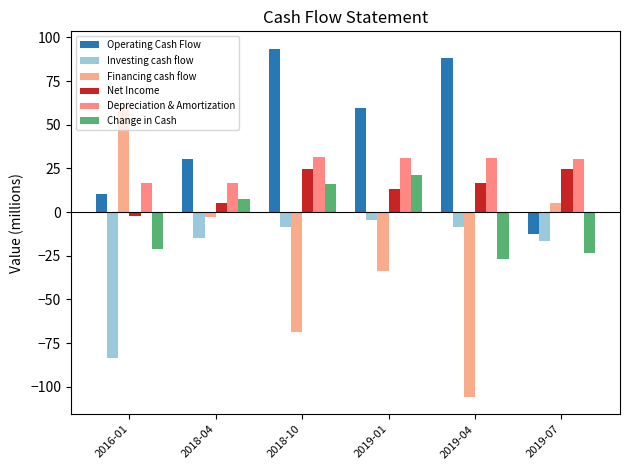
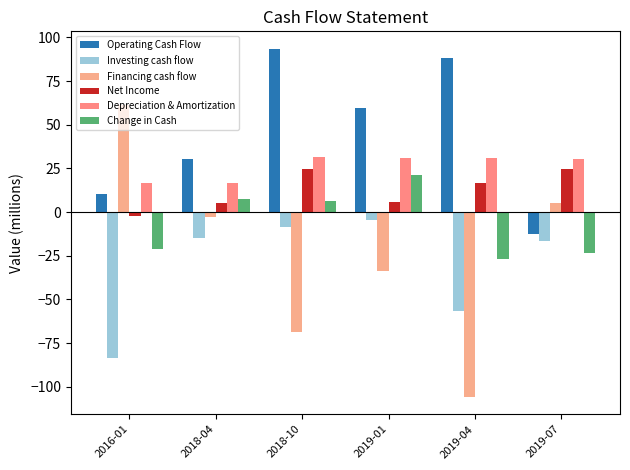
  {
    "Operating Cash Flow": {
      "2016-01": 10,
      "2018-04": 31,
      "2018-10": 93,
      "2019-01": 60,
      "2019-04": 88,
      "2019-07": -12
    },
    "Investing cash flow": {
      "2016-01": -84,
      "2018-04": -15,
      "2018-10": -8,
      "2019-01": -5,
-     "2019-04": -8,
+     "2019-04": -57,
      "2019-07": -16
    },
    "Net Income": {
      "2016-01": -2,
      "2018-04": 5,
      "2018-10": 25,
-     "2019-01": 13,
+     "2019-01": 6,
      "2019-04": 17,
      "2019-07": 25
    },
    "Change in Cash": {
      "2016-01": -21,
      "2018-04": 7,
-     "2018-10": 16,
+     "2018-10": 7,
      "2019-01": 21,
      "2019-04": -27,
      "2019-07": -23
    }
  }
